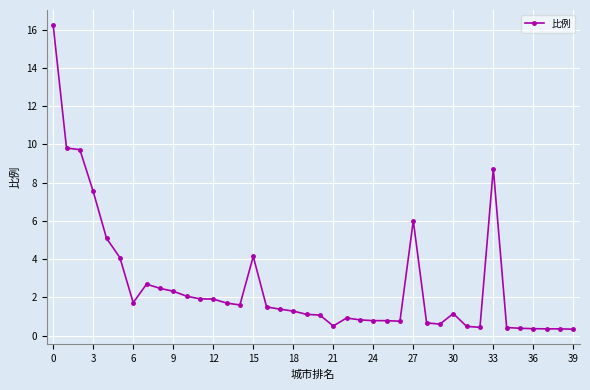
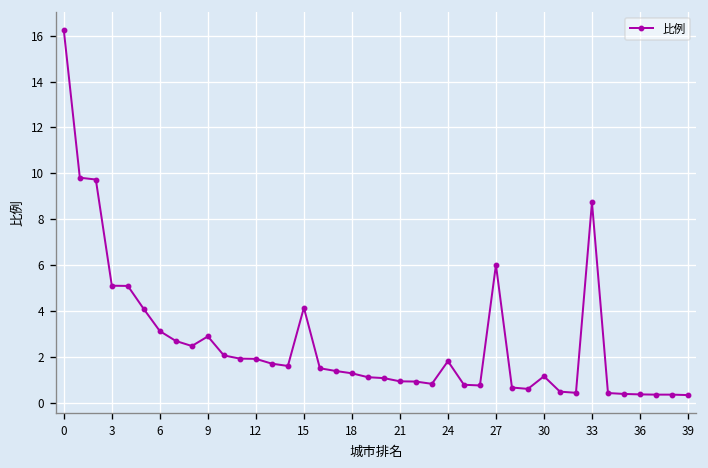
  {
    "0": 16.2,
-   "3": 7.5,
-   "6": 1.7,
-   "9": 2.3,
+   "3": 5.1,
+   "6": 3.1,
+   "9": 2.9,
    "12": 1.9,
    "15": 4.1,
    "18": 1.3,
-   "21": 0.5,
-   "24": 0.8,
+   "21": 0.9,
+   "24": 1.8,
    "27": 6.0,
    "30": 1.2,
    "33": 8.7,
    "36": 0.4,
    "39": 0.3
  }
